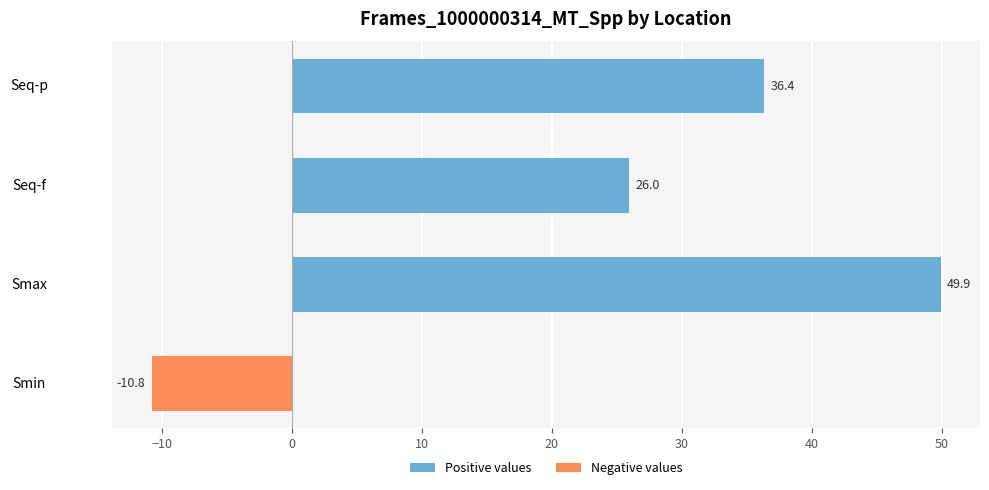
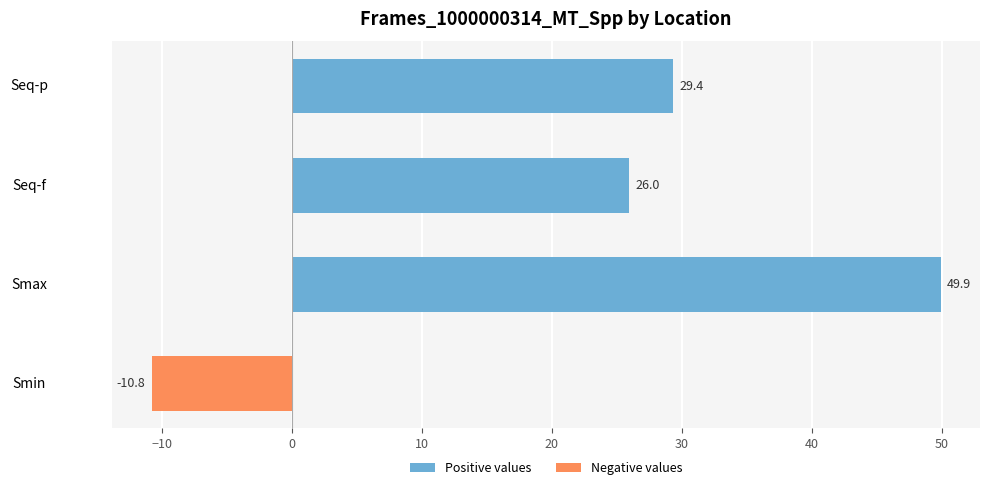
  {
-   "Seq-p": 36.4,
+   "Seq-p": 29.4,
    "Seq-f": 26.0,
    "Smax": 49.9,
    "Smin": -10.8
  }
